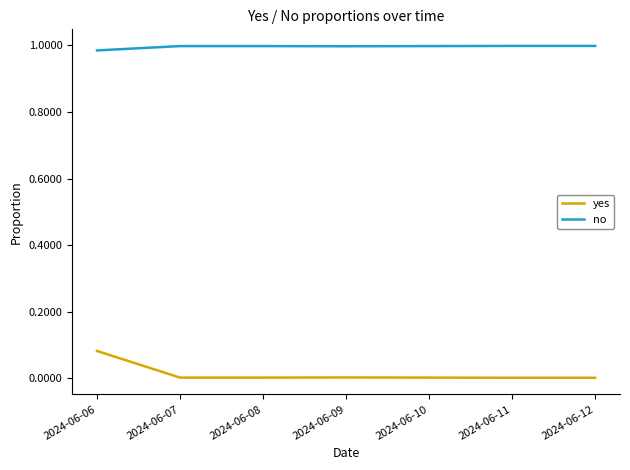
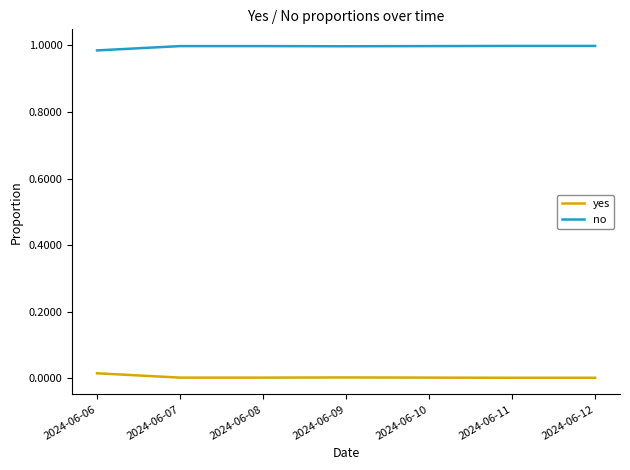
  {
    "yes": {
-     "2024-06-06": 0.08,
+     "2024-06-06": 0.02,
      "2024-06-07": 0.00,
      "2024-06-08": 0.00,
      "2024-06-09": 0.00,
      "2024-06-10": 0.00,
      "2024-06-11": 0.00,
      "2024-06-12": 0.00
    },
    "no": {
      "2024-06-06": 0.99,
      "2024-06-07": 1.00,
      "2024-06-08": 1.00,
      "2024-06-09": 1.00,
      "2024-06-10": 1.00,
      "2024-06-11": 1.00,
      "2024-06-12": 1.00
    }
  }
